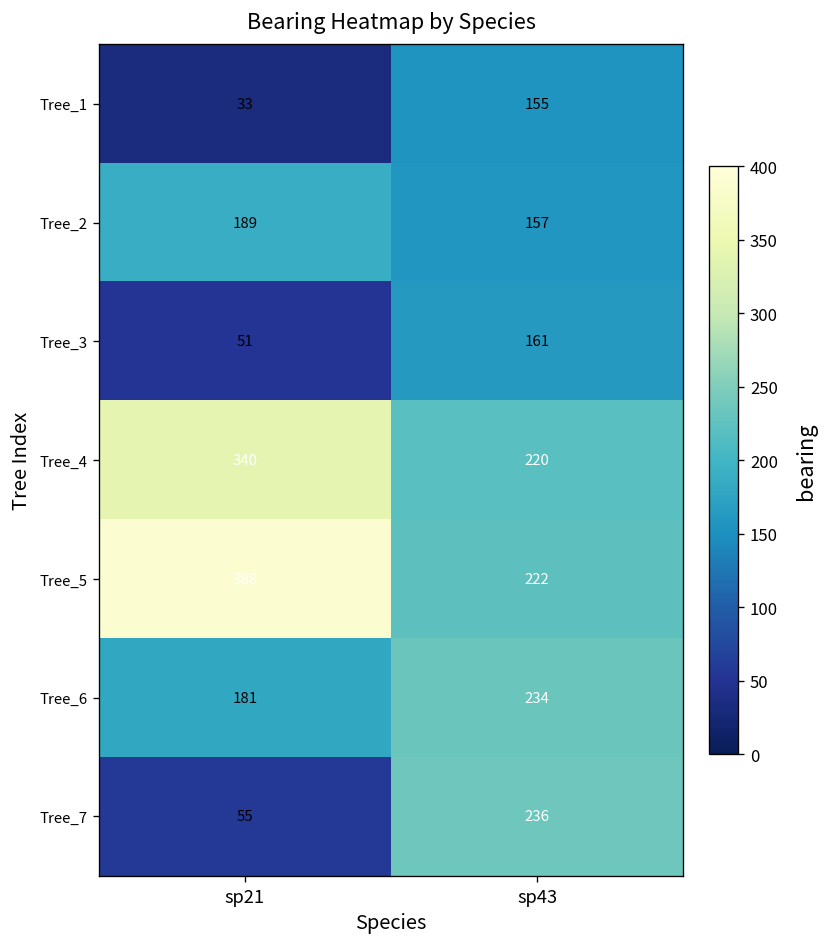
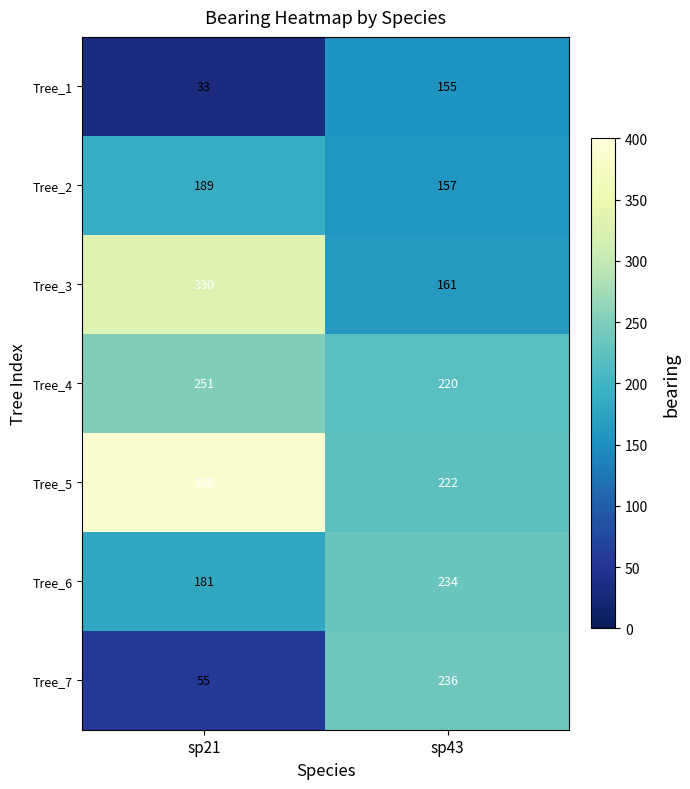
  {
    "Tree_1": {
      "sp21": 33,
      "sp43": 155
    },
    "Tree_2": {
      "sp21": 189,
      "sp43": 157
    },
    "Tree_3": {
-     "sp21": 51,
+     "sp21": 330,
      "sp43": 161
    },
    "Tree_4": {
-     "sp21": 340,
+     "sp21": 251,
      "sp43": 220
    },
    "Tree_5": {
      "sp43": 222
    },
    "Tree_6": {
      "sp21": 181,
      "sp43": 234
    },
    "Tree_7": {
      "sp21": 55,
      "sp43": 236
    }
  }
